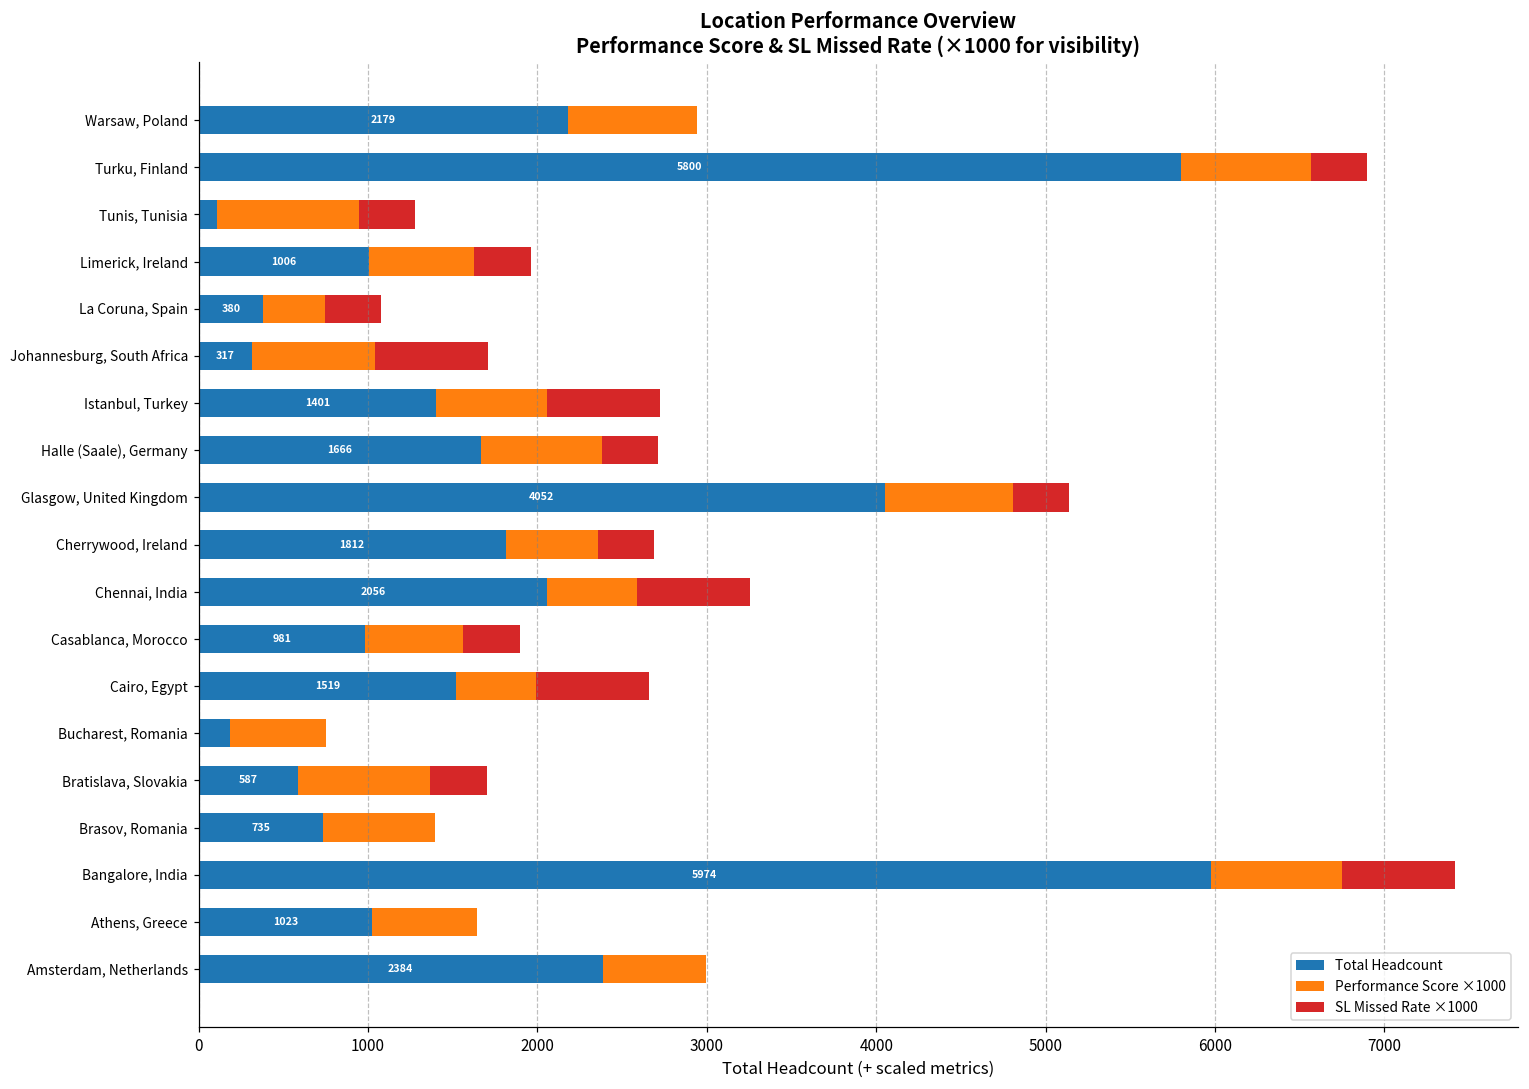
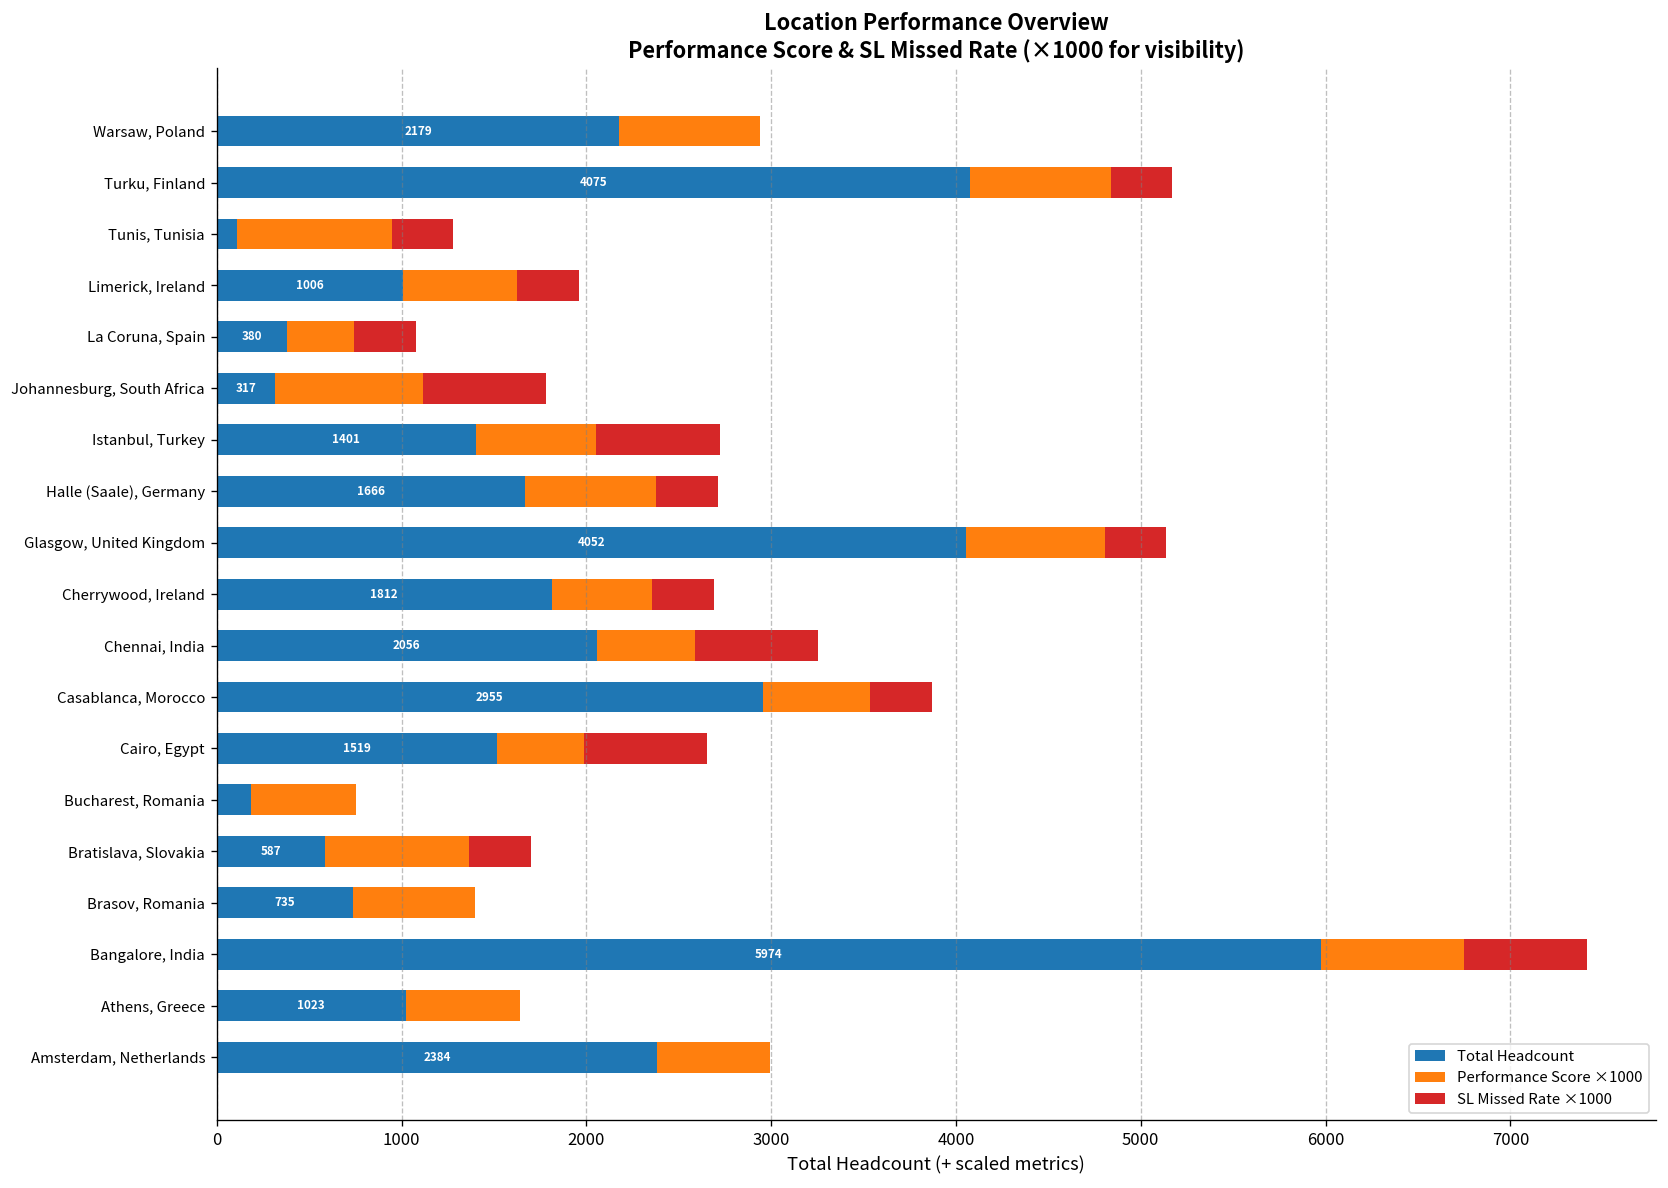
  {
    "Total Headcount": {
      "Warsaw, Poland": 2179,
-     "Turku, Finland": 5800,
+     "Turku, Finland": 4075,
      "Limerick, Ireland": 1006,
      "La Coruna, Spain": 380,
      "Johannesburg, South Africa": 317,
      "Istanbul, Turkey": 1401,
      "Halle (Saale), Germany": 1666,
      "Glasgow, United Kingdom": 4052,
      "Cherrywood, Ireland": 1812,
      "Chennai, India": 2056,
-     "Casablanca, Morocco": 981,
+     "Casablanca, Morocco": 2955,
      "Cairo, Egypt": 1519,
      "Bratislava, Slovakia": 587,
      "Brasov, Romania": 735,
      "Bangalore, India": 5974,
      "Athens, Greece": 1023,
      "Amsterdam, Netherlands": 2384
    },
    "Performance Score ×1000": {
      "Warsaw, Poland": 760,
      "Turku, Finland": 760,
      "Tunis, Tunisia": 840,
      "Limerick, Ireland": 620,
      "La Coruna, Spain": 360,
-     "Johannesburg, South Africa": 730,
+     "Johannesburg, South Africa": 800,
      "Istanbul, Turkey": 650,
      "Halle (Saale), Germany": 710,
      "Glasgow, United Kingdom": 750,
      "Cherrywood, Ireland": 540,
      "Chennai, India": 530,
      "Casablanca, Morocco": 580,
      "Cairo, Egypt": 470,
      "Bucharest, Romania": 570,
      "Bratislava, Slovakia": 780,
      "Brasov, Romania": 660,
      "Bangalore, India": 780,
      "Athens, Greece": 620,
      "Amsterdam, Netherlands": 610
    },
    "SL Missed Rate ×1000": {
      "Warsaw, Poland": 0,
      "Turku, Finland": 330,
      "Tunis, Tunisia": 330,
      "Limerick, Ireland": 330,
      "La Coruna, Spain": 330,
      "Johannesburg, South Africa": 670,
      "Istanbul, Turkey": 670,
      "Halle (Saale), Germany": 330,
      "Glasgow, United Kingdom": 330,
      "Cherrywood, Ireland": 330,
      "Chennai, India": 670,
      "Casablanca, Morocco": 330,
      "Cairo, Egypt": 670,
      "Bucharest, Romania": 0,
      "Bratislava, Slovakia": 330,
      "Brasov, Romania": 0,
      "Bangalore, India": 670,
      "Athens, Greece": 0,
      "Amsterdam, Netherlands": 0
    }
  }
